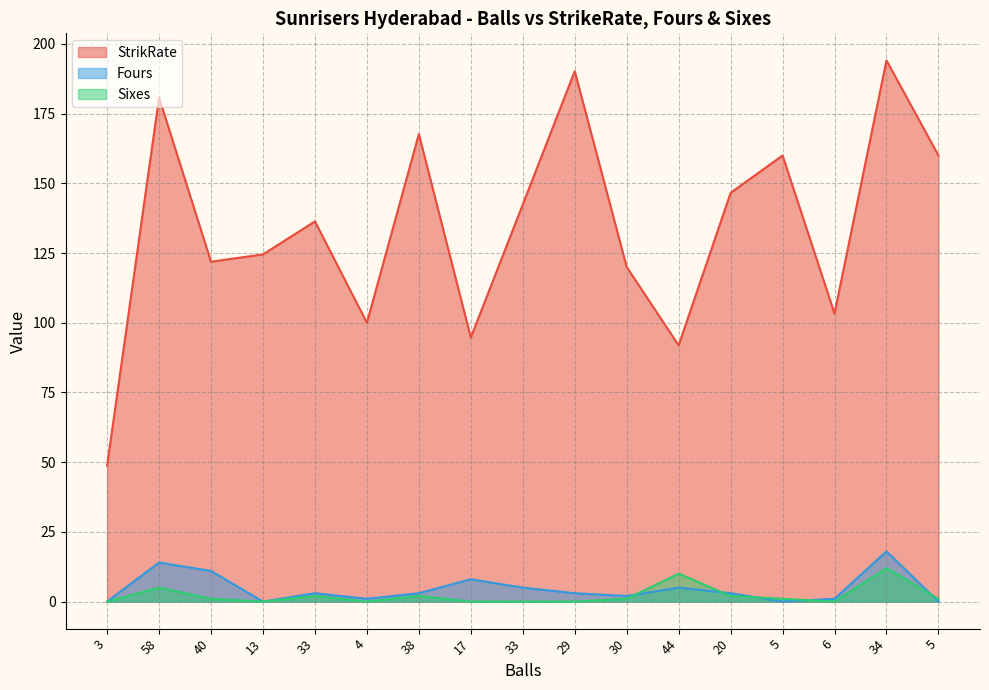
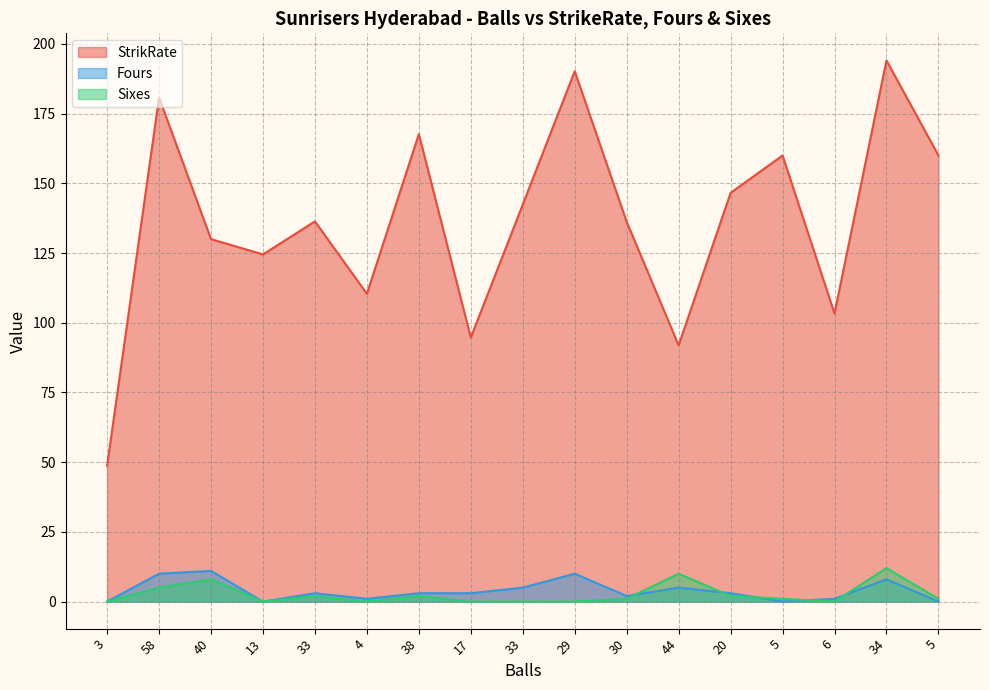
  {
    "StrikRate": {
      "3": 49,
-     "40": 122,
+     "40": 130,
      "13": 125,
-     "4": 100,
+     "4": 110,
      "38": 168,
      "17": 95,
      "29": 190,
-     "30": 120,
+     "30": 136,
      "44": 92,
      "20": 147,
      "6": 103,
      "34": 194
    },
    "Fours": {
-     "58": 14,
+     "58": 10,
      "40": 11,
      "4": 1,
      "38": 3,
-     "17": 8,
-     "29": 3,
+     "17": 3,
+     "29": 10,
      "30": 2,
      "44": 5,
      "20": 3,
      "6": 1,
-     "34": 18
+     "34": 8
    },
    "Sixes": {
      "58": 5,
-     "40": 1,
+     "40": 8,
      "4": 0,
      "38": 2,
      "17": 0,
      "29": 0,
      "30": 1,
      "44": 10,
      "20": 2,
      "6": 0,
      "34": 12
    }
  }
